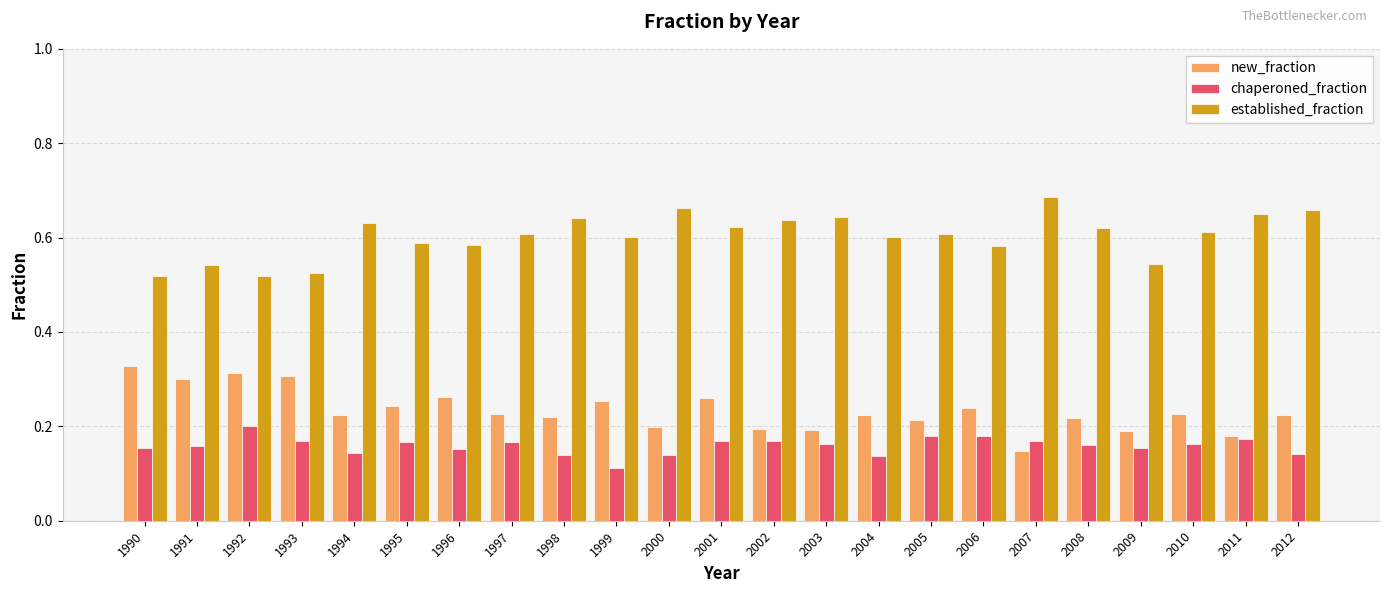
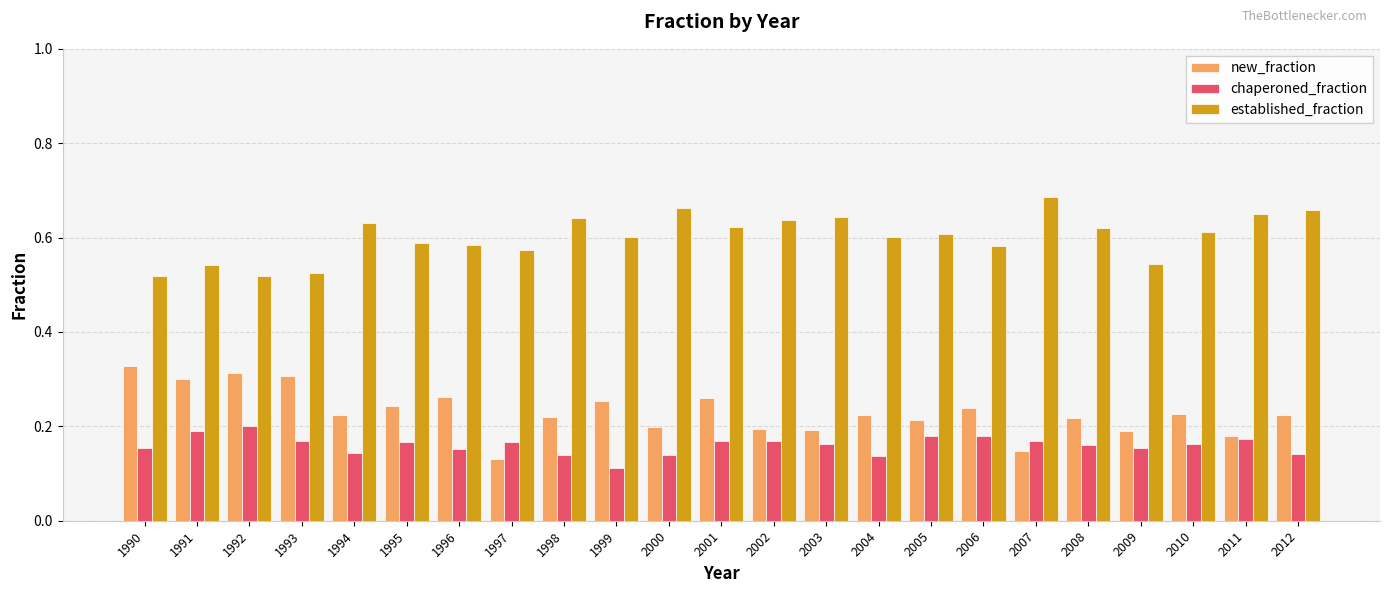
  {
    "new_fraction": {
      "1990": 0.33,
      "1991": 0.30,
      "1992": 0.31,
      "1993": 0.31,
      "1994": 0.23,
      "1995": 0.24,
      "1996": 0.26,
-     "1997": 0.23,
+     "1997": 0.13,
      "1998": 0.22,
      "1999": 0.25,
      "2000": 0.20,
      "2001": 0.26,
      "2002": 0.20,
      "2003": 0.19,
      "2004": 0.23,
      "2005": 0.21,
      "2006": 0.24,
      "2007": 0.15,
      "2008": 0.22,
      "2009": 0.19,
      "2010": 0.23,
      "2011": 0.18,
      "2012": 0.22
    },
    "chaperoned_fraction": {
      "1990": 0.15,
-     "1991": 0.16,
+     "1991": 0.19,
      "1992": 0.20,
      "1993": 0.17,
      "1994": 0.14,
      "1995": 0.17,
      "1996": 0.15,
      "1997": 0.17,
      "1998": 0.14,
      "1999": 0.11,
      "2000": 0.14,
      "2001": 0.17,
      "2002": 0.17,
      "2003": 0.16,
      "2004": 0.14,
      "2005": 0.18,
      "2006": 0.18,
      "2007": 0.17,
      "2008": 0.16,
      "2009": 0.16,
      "2010": 0.16,
      "2011": 0.17,
      "2012": 0.14
    },
    "established_fraction": {
      "1990": 0.52,
      "1991": 0.54,
      "1992": 0.52,
      "1993": 0.52,
      "1994": 0.63,
      "1995": 0.59,
      "1996": 0.58,
-     "1997": 0.61,
+     "1997": 0.57,
      "1998": 0.64,
      "1999": 0.60,
      "2000": 0.66,
      "2001": 0.62,
      "2002": 0.64,
      "2003": 0.64,
      "2004": 0.60,
      "2005": 0.61,
      "2006": 0.58,
      "2007": 0.69,
      "2008": 0.62,
      "2009": 0.54,
      "2010": 0.61,
      "2011": 0.65,
      "2012": 0.66
    }
  }
